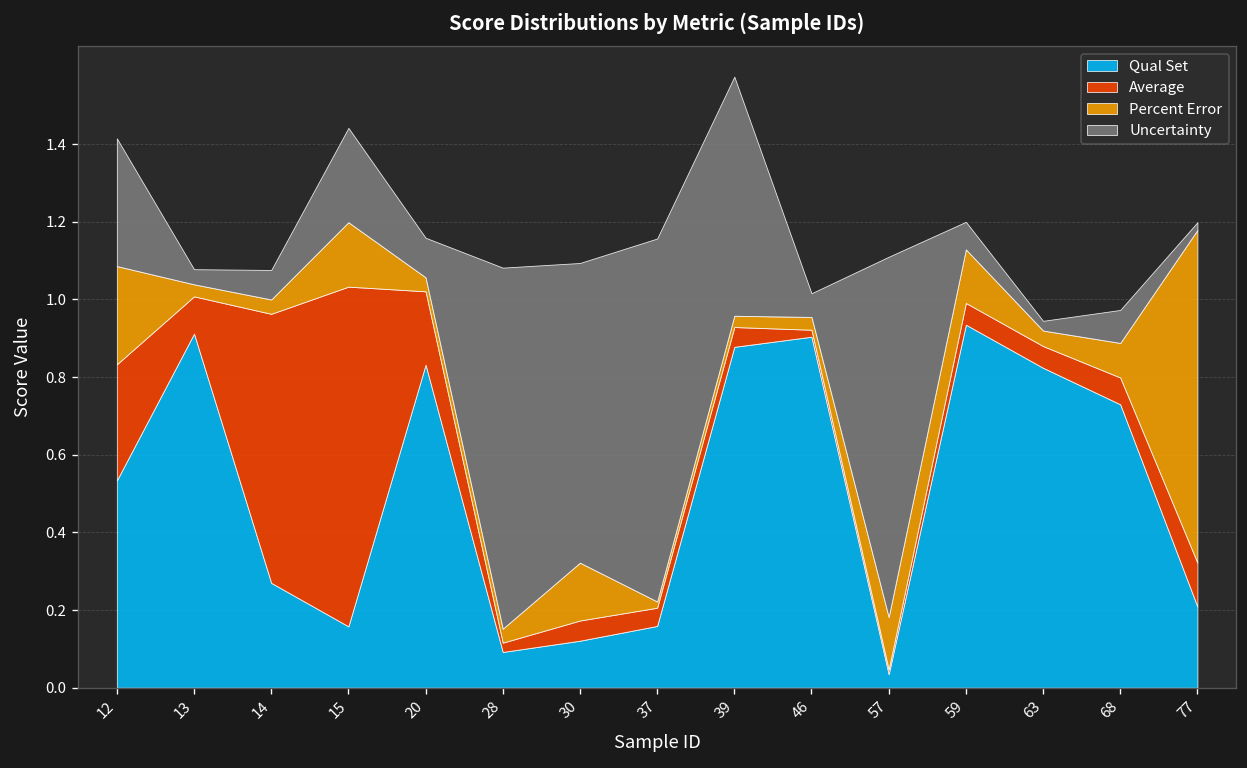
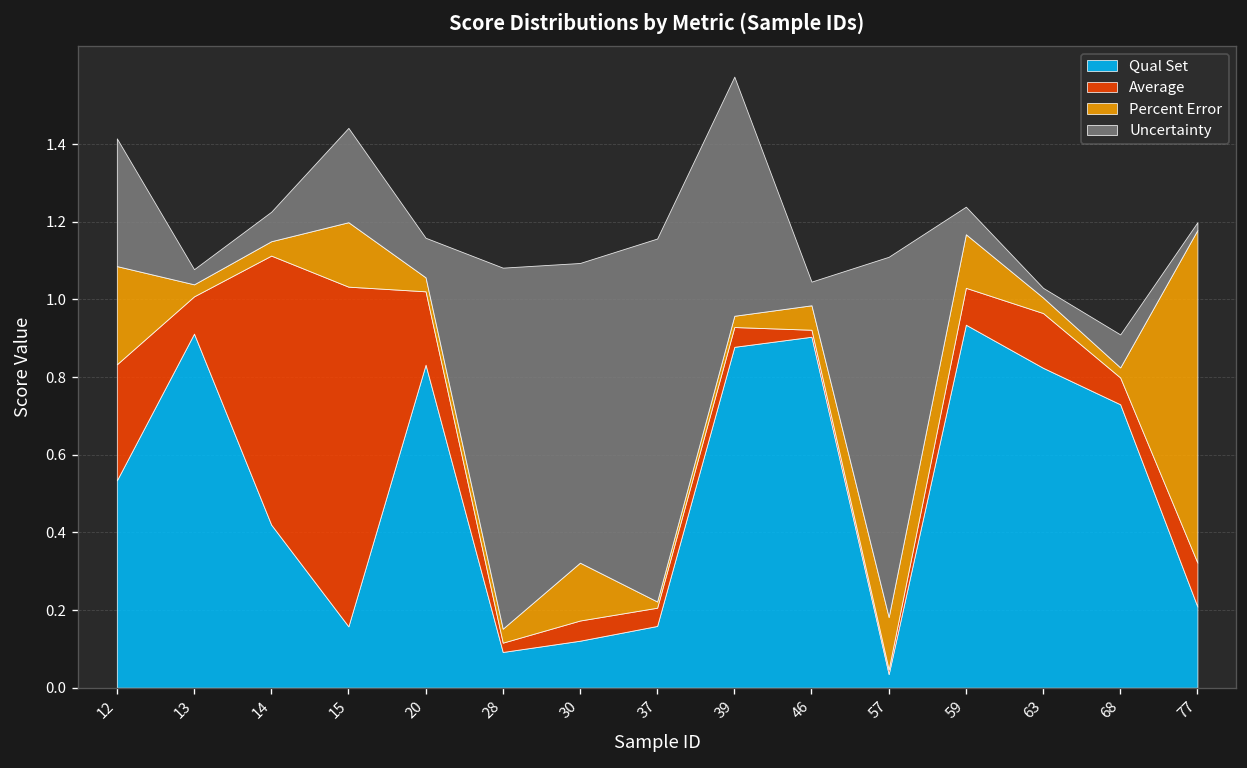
  {
    "Qual Set": {
      "12": 0.53,
      "13": 0.91,
-     "14": 0.27,
+     "14": 0.42,
      "15": 0.16,
      "20": 0.83,
      "28": 0.09,
      "30": 0.12,
      "37": 0.16,
      "39": 0.88,
      "46": 0.90,
      "57": 0.04,
      "59": 0.94,
      "63": 0.82,
      "68": 0.73,
      "77": 0.21
    },
    "Average": {
      "12": 0.30,
      "13": 0.10,
      "14": 0.69,
      "15": 0.87,
      "20": 0.19,
      "28": 0.02,
      "30": 0.05,
      "37": 0.05,
      "39": 0.05,
      "46": 0.02,
      "57": 0.01,
-     "59": 0.06,
-     "63": 0.06,
+     "59": 0.09,
+     "63": 0.14,
      "68": 0.07,
      "77": 0.11
    },
    "Percent Error": {
      "12": 0.25,
      "13": 0.03,
      "14": 0.04,
      "15": 0.17,
      "20": 0.04,
      "28": 0.04,
      "30": 0.15,
      "37": 0.02,
      "39": 0.03,
-     "46": 0.03,
+     "46": 0.06,
      "57": 0.14,
      "59": 0.14,
      "63": 0.04,
-     "68": 0.09,
+     "68": 0.03,
      "77": 0.86
    },
    "Uncertainty": {
      "12": 0.33,
      "13": 0.04,
      "14": 0.08,
      "15": 0.24,
      "20": 0.10,
      "28": 0.93,
      "30": 0.77,
      "37": 0.94,
      "39": 0.62,
      "46": 0.06,
      "57": 0.93,
      "59": 0.07,
      "63": 0.03,
      "68": 0.08,
      "77": 0.02
    }
  }
